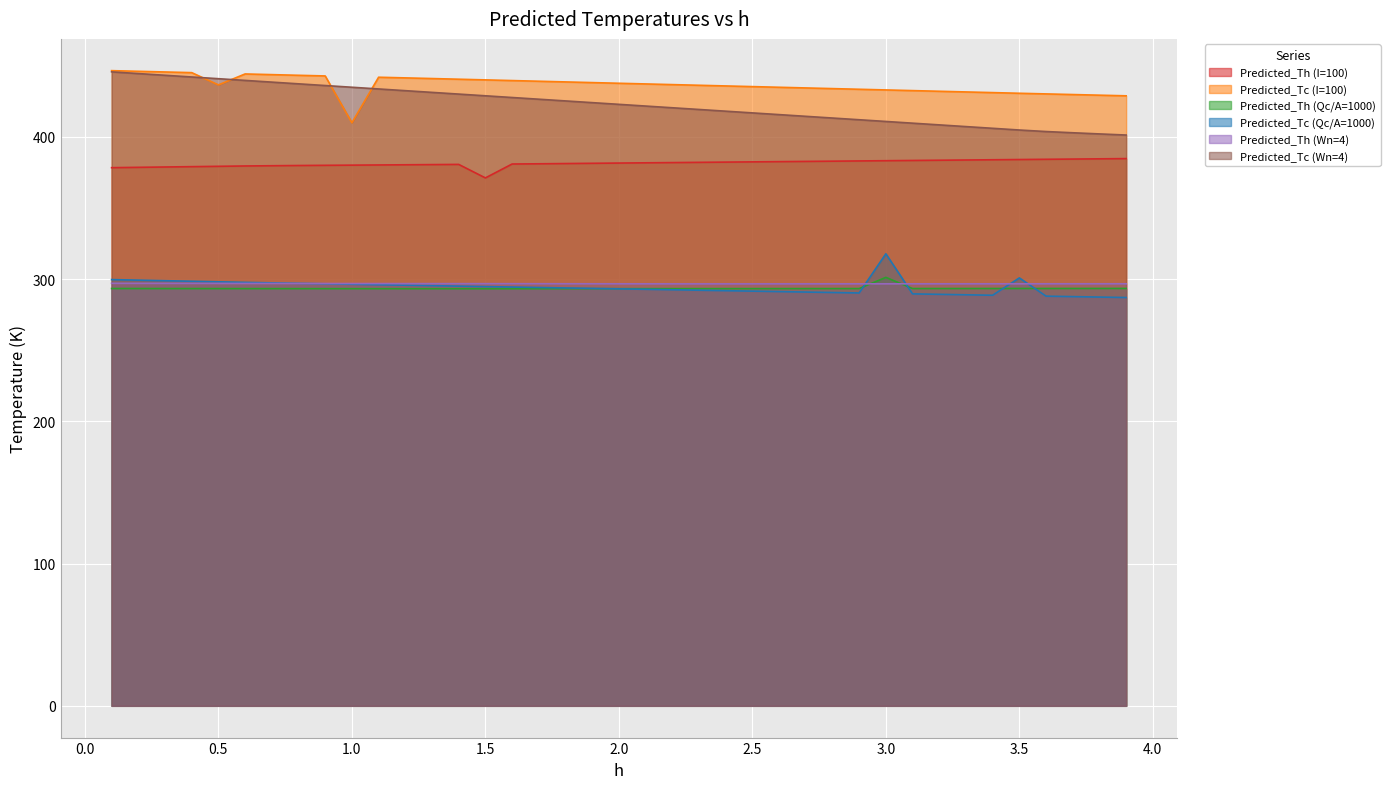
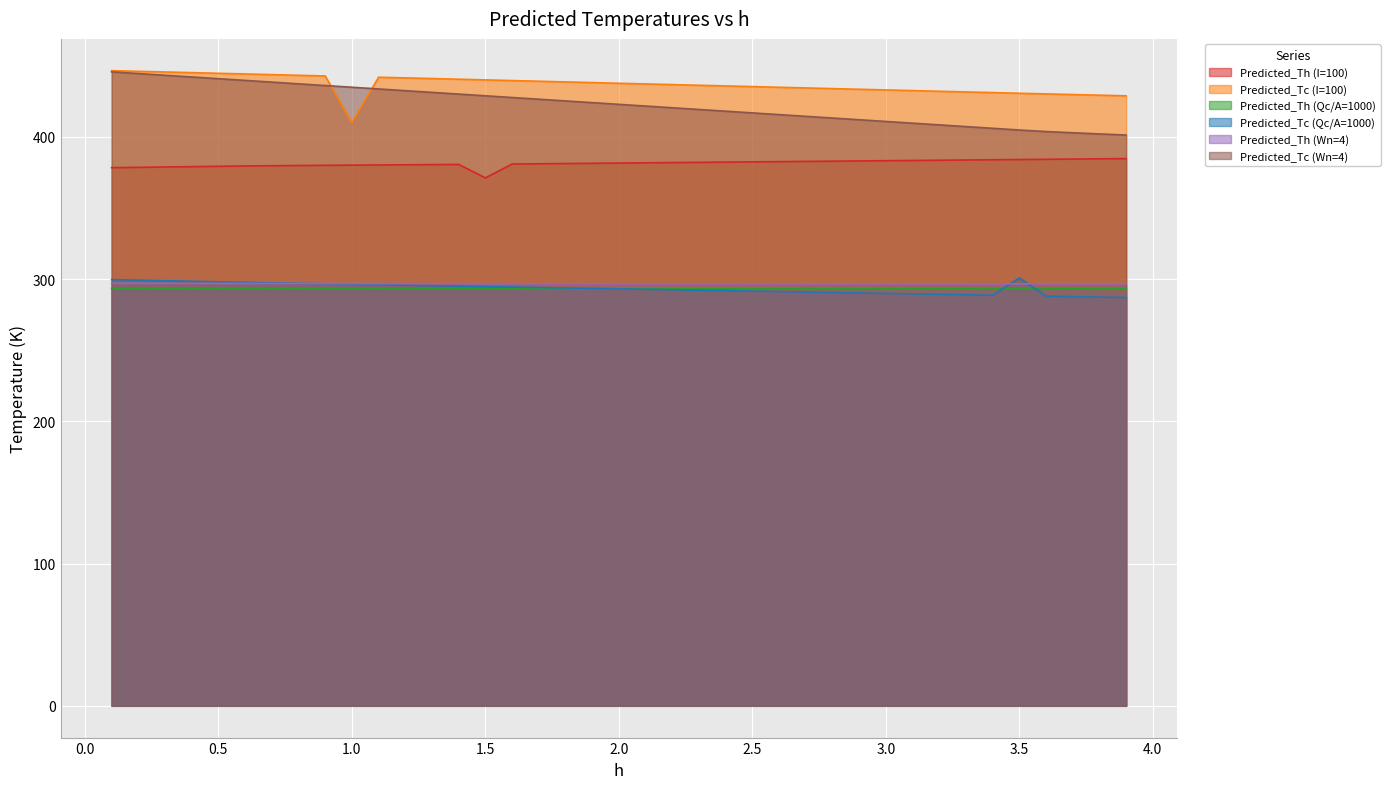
  {
    "Predicted_Th (I=100)": {
      "0.5": 379,
      "1.0": 380,
      "1.5": 371,
      "2.0": 382,
      "2.5": 382,
      "3.0": 383,
      "3.5": 384
    },
    "Predicted_Tc (I=100)": {
-     "0.5": 436,
+     "0.5": 445,
      "1.0": 410,
      "1.5": 440,
      "2.0": 438,
      "2.5": 435,
      "3.0": 433,
      "3.5": 431
    },
    "Predicted_Th (Qc/A=1000)": {
      "0.5": 293,
      "1.0": 293,
-     "3.0": 301,
+     "3.0": 293,
      "3.5": 293
    },
    "Predicted_Tc (Qc/A=1000)": {
-     "3.0": 318,
+     "3.0": 290,
      "3.5": 301
    },
    "Predicted_Th (Wn=4)": {
      "1.5": 297,
      "2.0": 297,
      "2.5": 297,
      "3.0": 297,
      "3.5": 297
    },
    "Predicted_Tc (Wn=4)": {
      "0.5": 441,
      "1.0": 435,
      "1.5": 429,
      "2.0": 423,
      "2.5": 417,
      "3.0": 411,
      "3.5": 405
    }
  }
